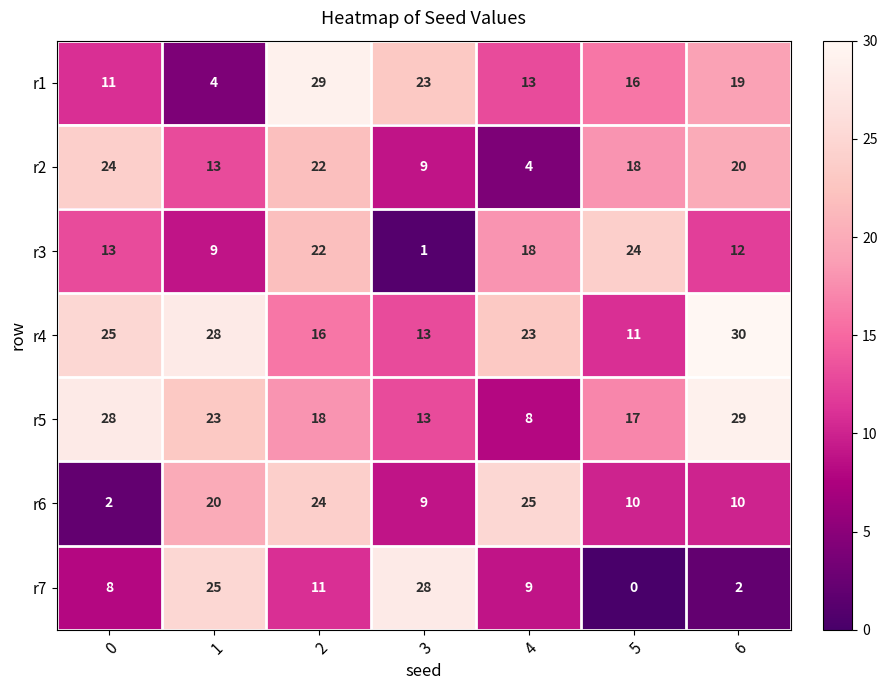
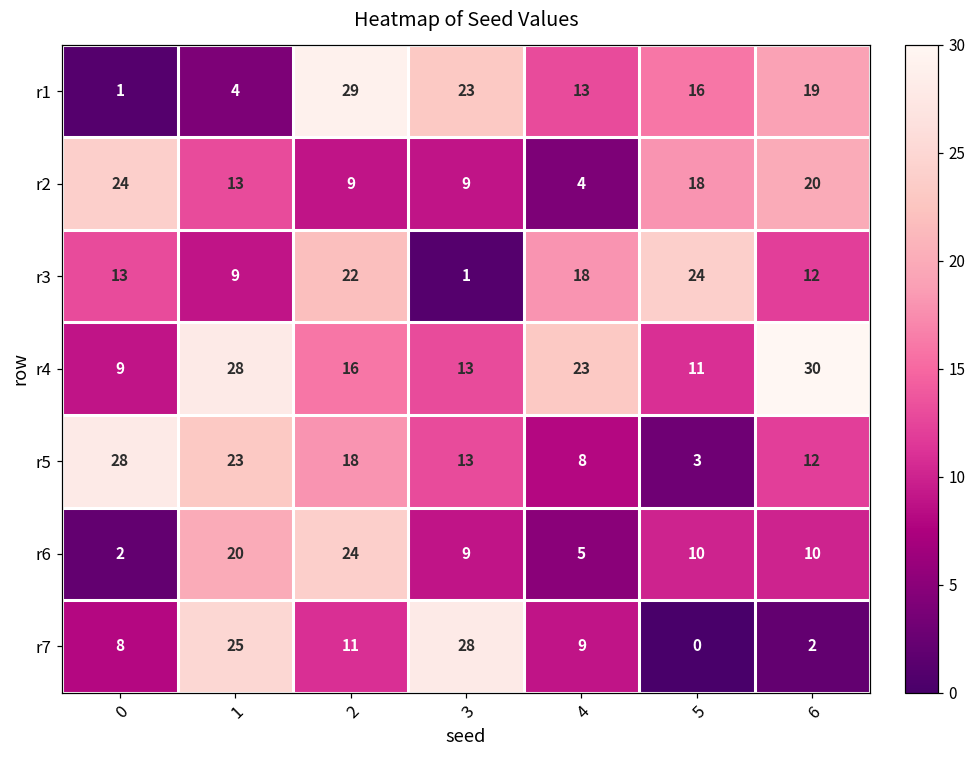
  {
    "r1": {
-     "0": 11,
+     "0": 1,
      "1": 4,
      "2": 29,
      "3": 23,
      "4": 13,
      "5": 16,
      "6": 19
    },
    "r2": {
      "0": 24,
      "1": 13,
-     "2": 22,
+     "2": 9,
      "3": 9,
      "4": 4,
      "5": 18,
      "6": 20
    },
    "r3": {
      "0": 13,
      "1": 9,
      "2": 22,
      "3": 1,
      "4": 18,
      "5": 24,
      "6": 12
    },
    "r4": {
-     "0": 25,
+     "0": 9,
      "1": 28,
      "2": 16,
      "3": 13,
      "4": 23,
      "5": 11,
      "6": 30
    },
    "r5": {
      "0": 28,
      "1": 23,
      "2": 18,
      "3": 13,
      "4": 8,
-     "5": 17,
-     "6": 29
+     "5": 3,
+     "6": 12
    },
    "r6": {
      "0": 2,
      "1": 20,
      "2": 24,
      "3": 9,
-     "4": 25,
+     "4": 5,
      "5": 10,
      "6": 10
    },
    "r7": {
      "0": 8,
      "1": 25,
      "2": 11,
      "3": 28,
      "4": 9,
      "5": 0,
      "6": 2
    }
  }
